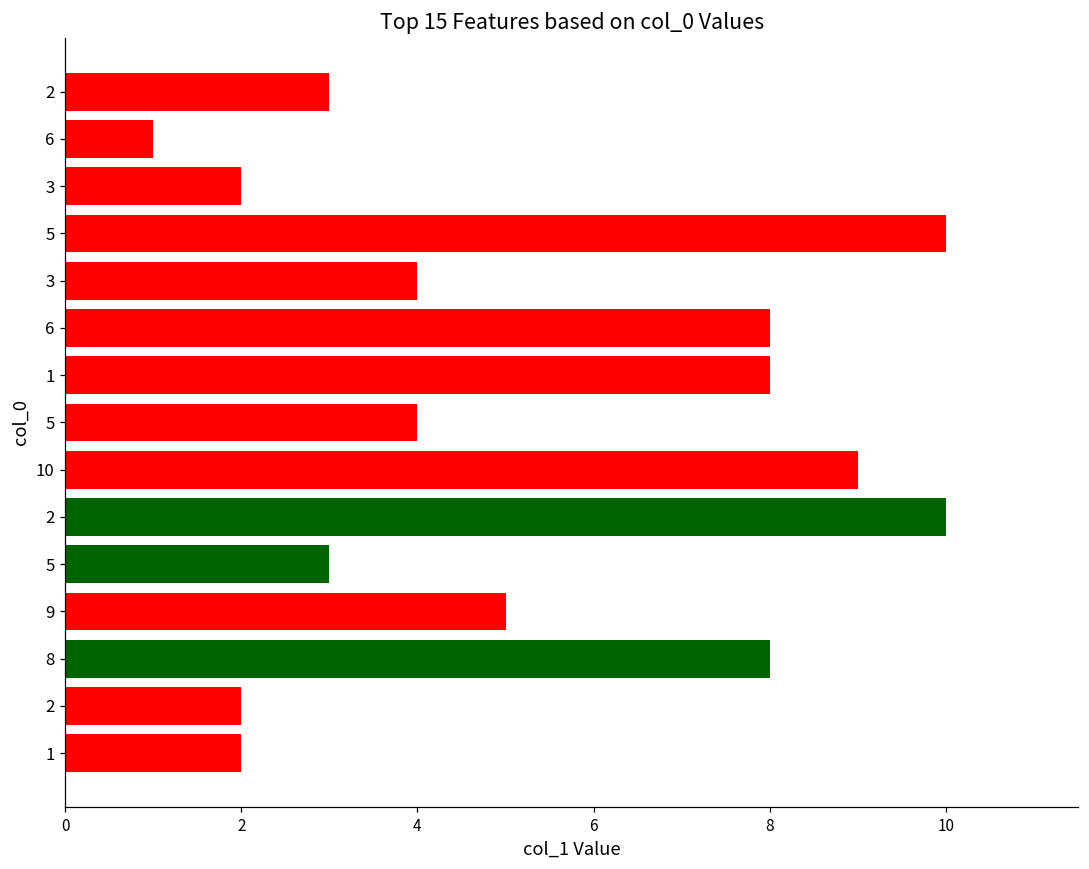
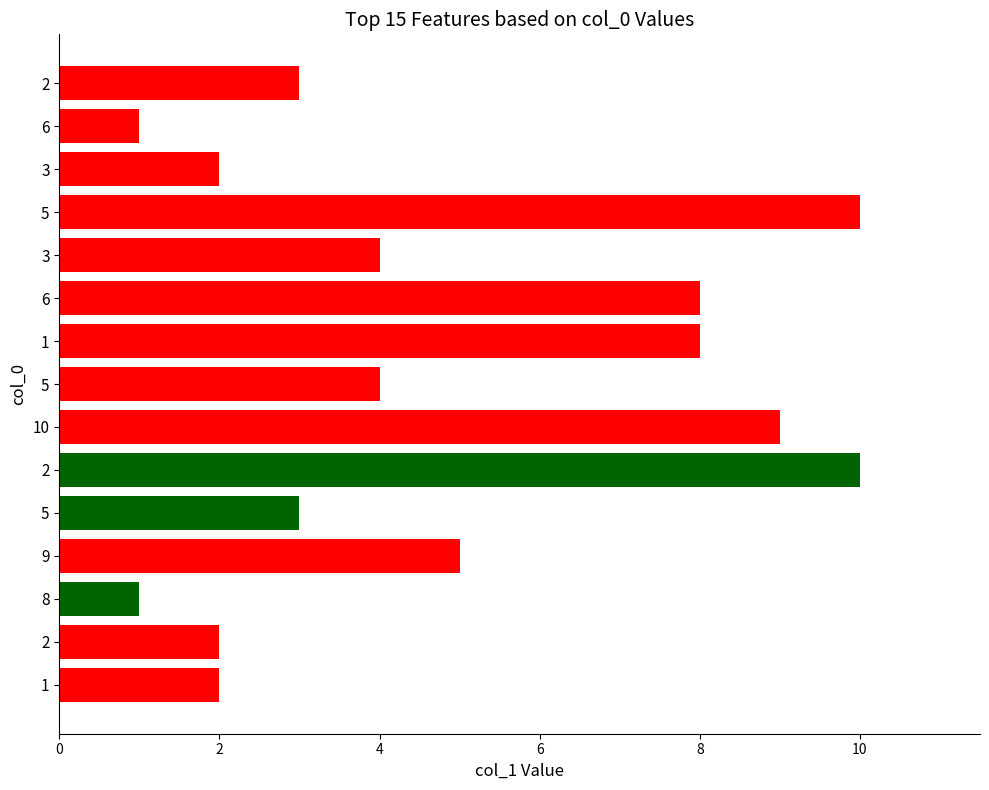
  {
    "10": 9,
    "9": 5,
-   "8": 8
+   "8": 1
  }
